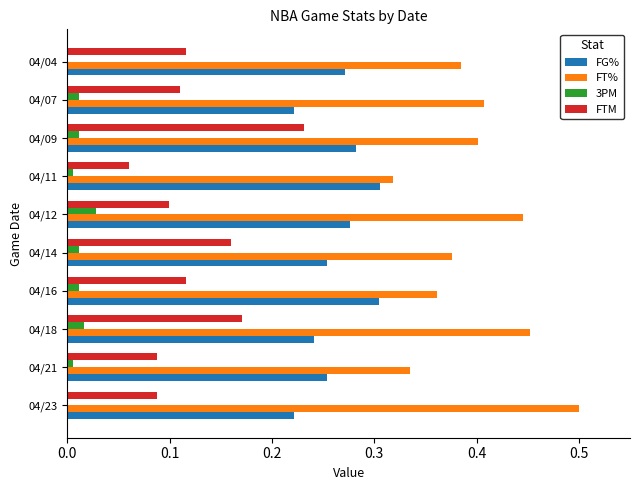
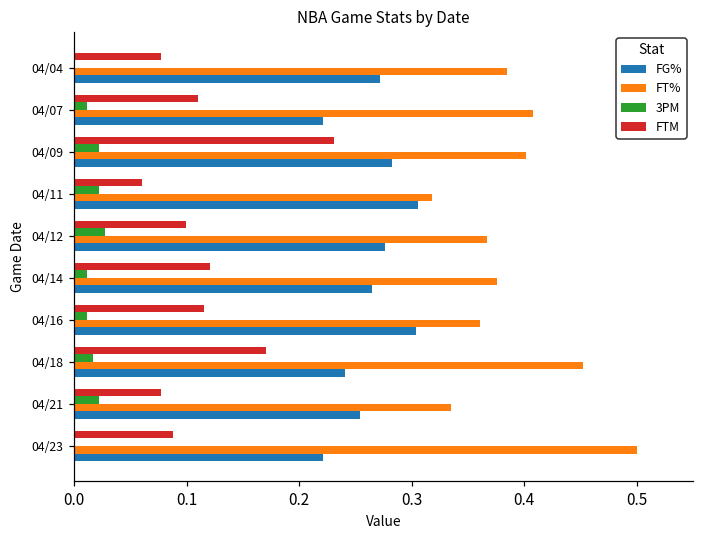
  {
    "FG%": {
      "04/04": 0.272,
      "04/07": 0.221,
      "04/09": 0.282,
      "04/11": 0.306,
      "04/12": 0.277,
-     "04/14": 0.254,
+     "04/14": 0.265,
      "04/16": 0.304,
      "04/18": 0.241,
      "04/21": 0.254,
      "04/23": 0.221
    },
    "FT%": {
      "04/04": 0.385,
      "04/07": 0.408,
      "04/09": 0.402,
      "04/11": 0.318,
-     "04/12": 0.446,
+     "04/12": 0.367,
      "04/14": 0.376,
      "04/16": 0.361,
      "04/18": 0.452,
      "04/21": 0.335,
      "04/23": 0.500
    },
    "3PM": {
      "04/04": 0.000,
      "04/07": 0.011,
-     "04/09": 0.011,
-     "04/11": 0.006,
+     "04/09": 0.022,
+     "04/11": 0.022,
      "04/12": 0.028,
      "04/14": 0.011,
      "04/16": 0.011,
      "04/18": 0.017,
-     "04/21": 0.006,
+     "04/21": 0.022,
      "04/23": 0.000
    },
    "FTM": {
-     "04/04": 0.116,
+     "04/04": 0.077,
      "04/07": 0.110,
      "04/09": 0.231,
      "04/11": 0.061,
      "04/12": 0.099,
-     "04/14": 0.160,
+     "04/14": 0.121,
      "04/16": 0.116,
      "04/18": 0.171,
-     "04/21": 0.088,
+     "04/21": 0.077,
      "04/23": 0.088
    }
  }
